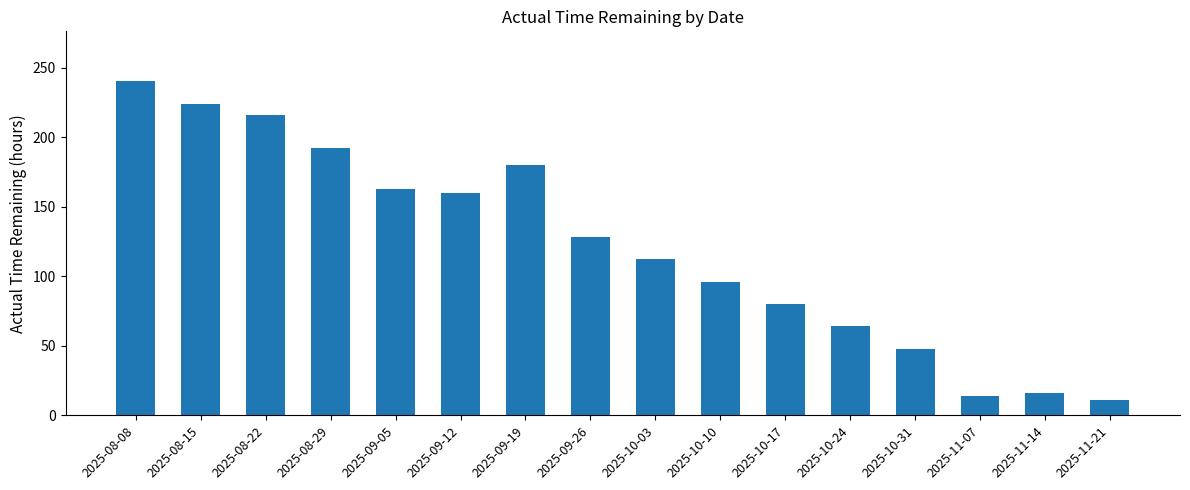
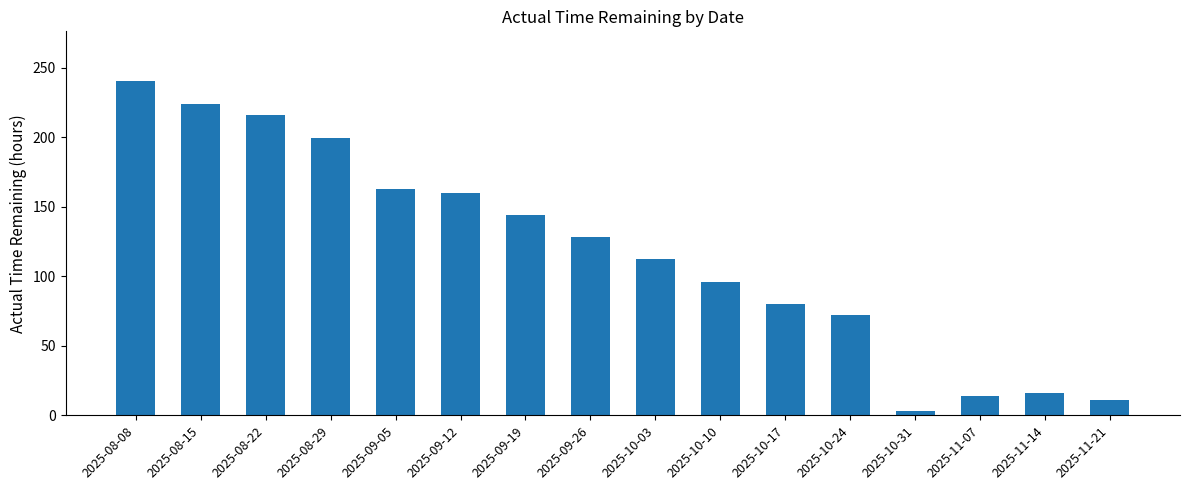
  {
    "2025-08-08": 240,
    "2025-08-15": 224,
    "2025-08-22": 216,
-   "2025-08-29": 192,
+   "2025-08-29": 199,
    "2025-09-05": 163,
    "2025-09-12": 160,
-   "2025-09-19": 180,
+   "2025-09-19": 144,
    "2025-09-26": 128,
    "2025-10-03": 112,
    "2025-10-10": 96,
    "2025-10-17": 80,
-   "2025-10-24": 64,
-   "2025-10-31": 48,
+   "2025-10-24": 72,
+   "2025-10-31": 3,
    "2025-11-07": 14,
    "2025-11-14": 16,
    "2025-11-21": 11
  }
